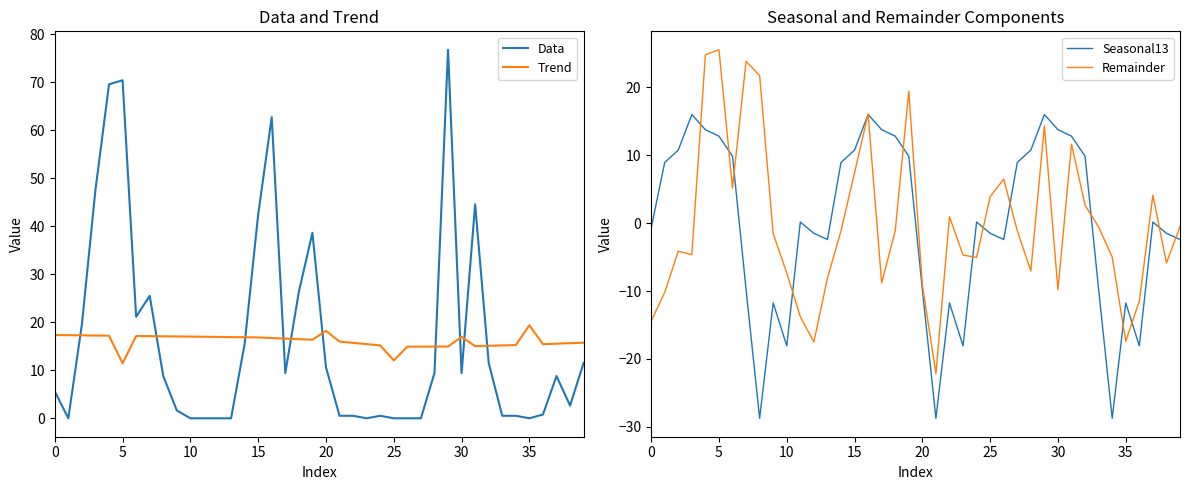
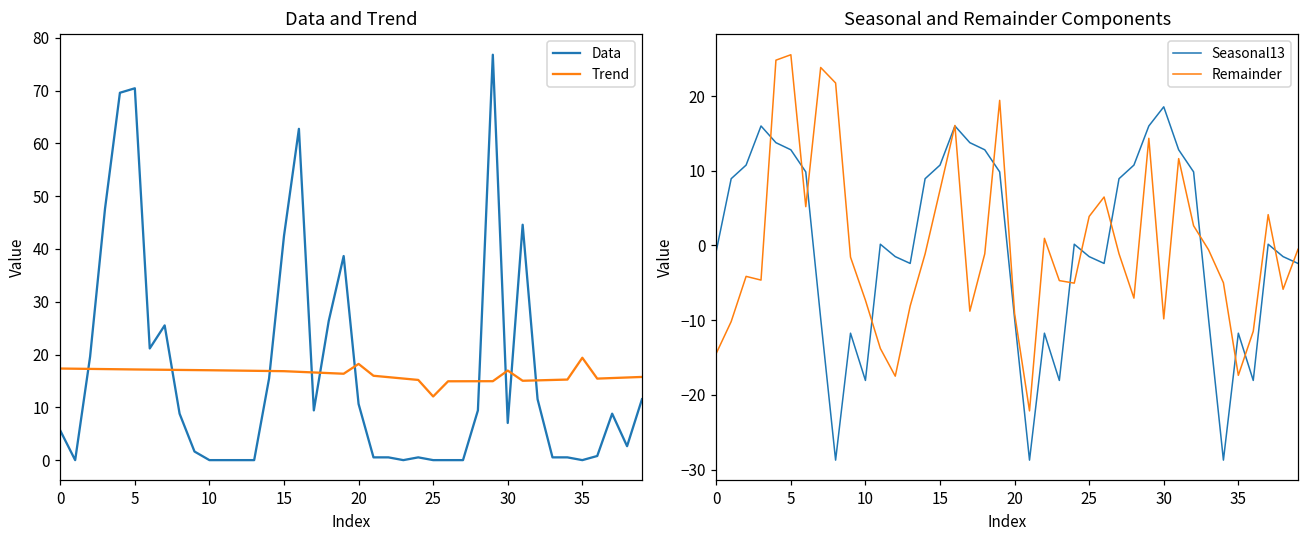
  {
    "Data and Trend": {
      "Data": {
        "0": 6,
        "5": 70,
        "10": 0,
        "15": 42,
        "20": 11,
        "25": 0,
-       "30": 9,
+       "30": 7,
        "35": 0
      },
      "Trend": {
        "0": 17,
-       "5": 11,
+       "5": 17,
        "10": 17,
        "15": 17,
        "20": 18,
        "25": 12,
        "30": 17,
        "35": 19
      }
    },
    "Seasonal and Remainder Components": {
      "Seasonal13": {
        "0": -1,
        "5": 13,
        "10": -18,
        "15": 11,
        "20": -10,
        "25": -1,
-       "30": 14,
+       "30": 19,
        "35": -12
      },
      "Remainder": {
        "0": -14,
        "5": 26,
        "10": -7,
        "15": 7,
        "20": -9,
        "25": 4,
        "30": -10,
        "35": -17
      }
    }
  }
